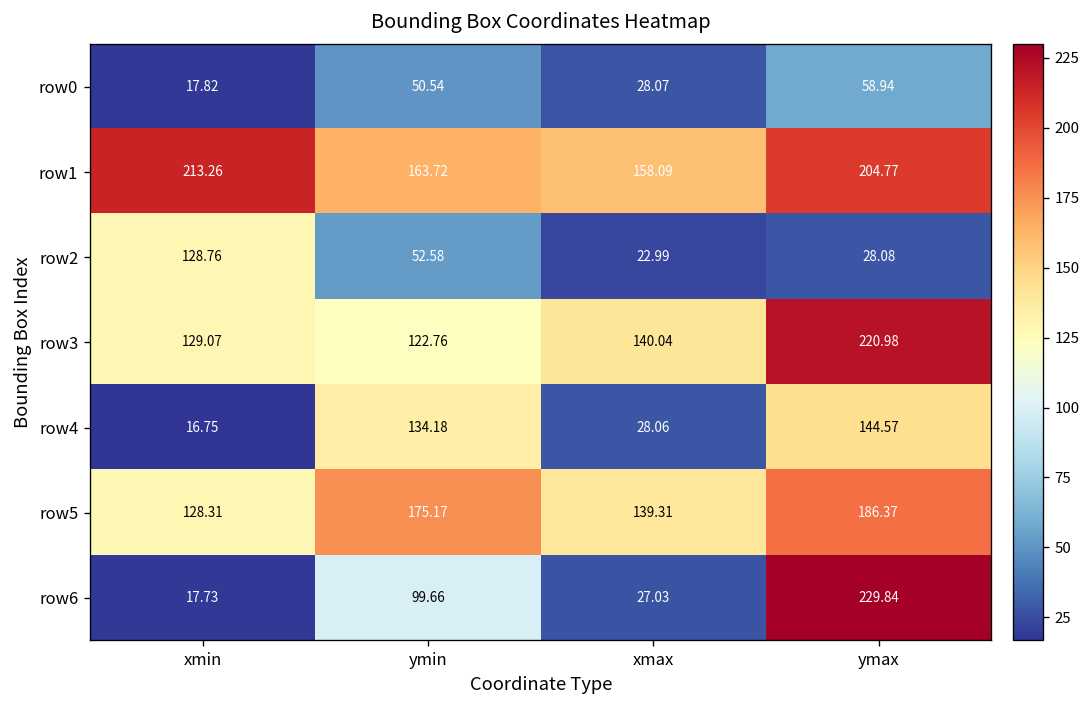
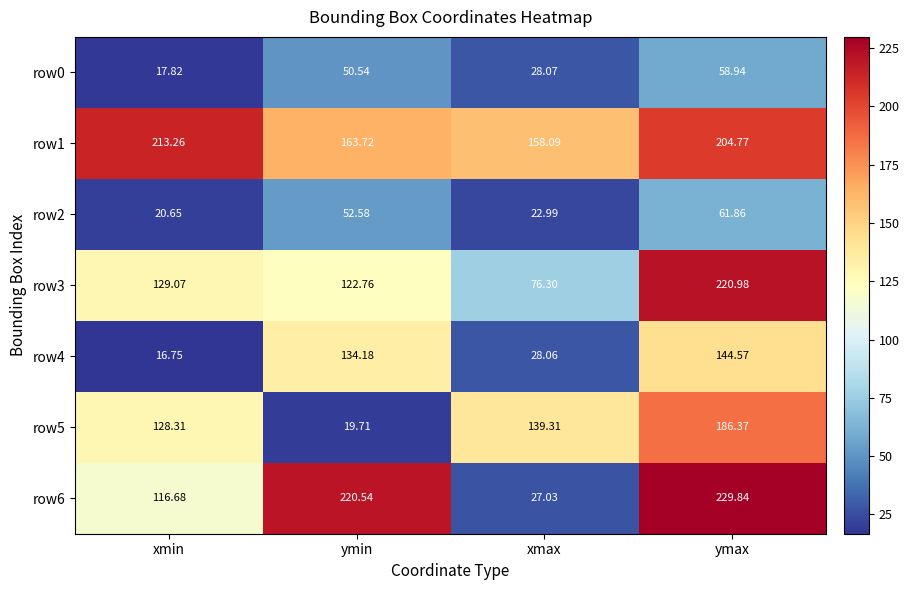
  {
    "row0": {
      "xmin": 17.82,
      "ymin": 50.54,
      "xmax": 28.07,
      "ymax": 58.94
    },
    "row1": {
      "xmin": 213.26,
      "ymin": 163.72,
      "xmax": 158.09,
      "ymax": 204.77
    },
    "row2": {
-     "xmin": 128.76,
+     "xmin": 20.65,
      "ymin": 52.58,
      "xmax": 22.99,
-     "ymax": 28.08
+     "ymax": 61.86
    },
    "row3": {
      "xmin": 129.07,
      "ymin": 122.76,
-     "xmax": 140.04,
+     "xmax": 76.30,
      "ymax": 220.98
    },
    "row4": {
      "xmin": 16.75,
      "ymin": 134.18,
      "xmax": 28.06,
      "ymax": 144.57
    },
    "row5": {
      "xmin": 128.31,
-     "ymin": 175.17,
+     "ymin": 19.71,
      "xmax": 139.31,
      "ymax": 186.37
    },
    "row6": {
-     "xmin": 17.73,
-     "ymin": 99.66,
+     "xmin": 116.68,
+     "ymin": 220.54,
      "xmax": 27.03,
      "ymax": 229.84
    }
  }
